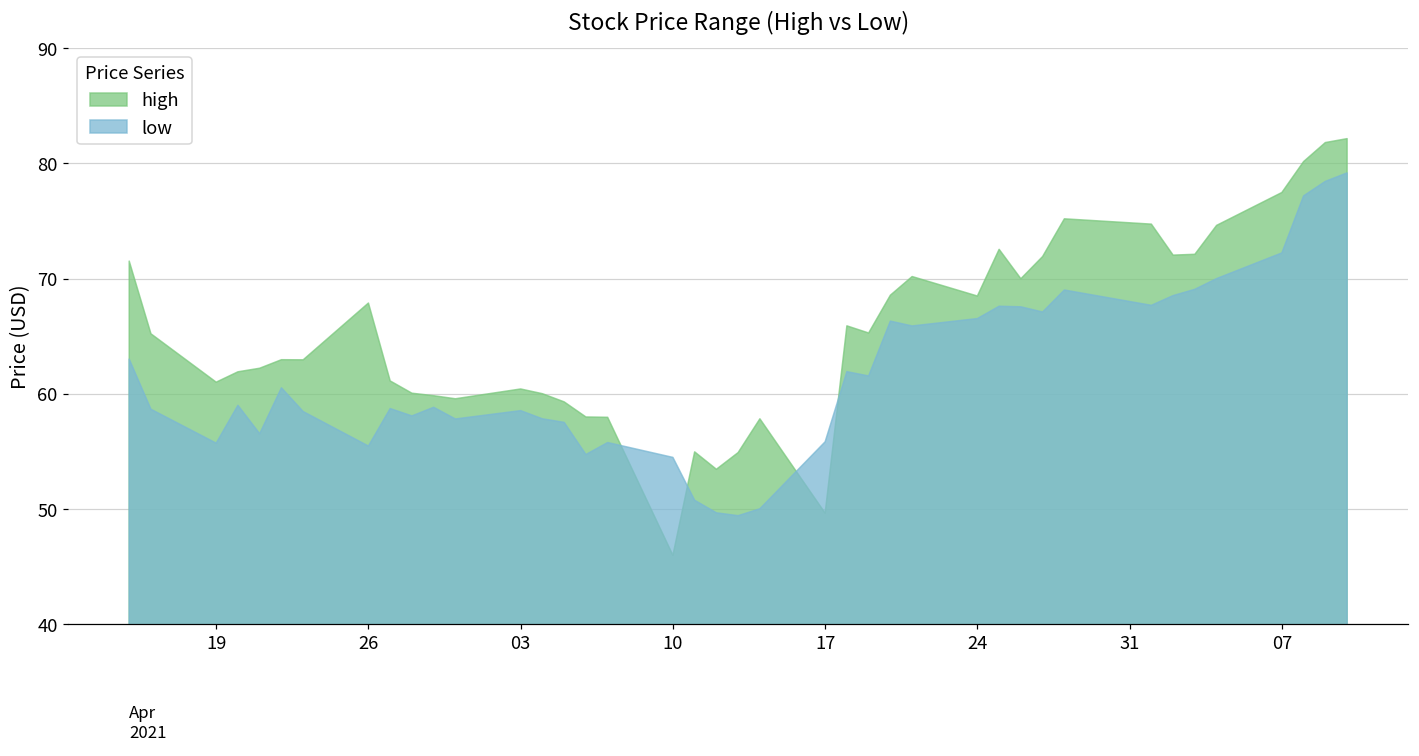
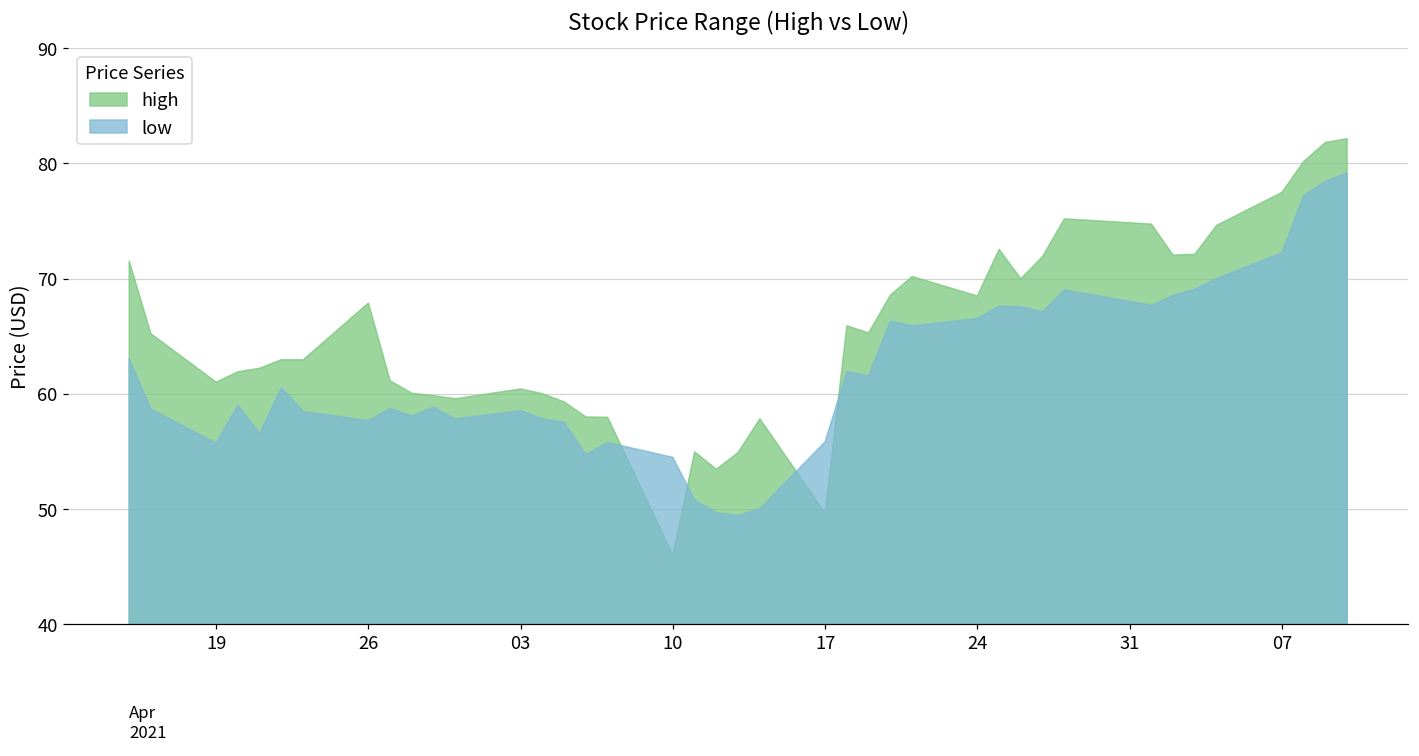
  {
    "high": {
      "19": 61.0,
      "26": 67.9,
      "03": 60.4,
      "10": 46.0,
      "17": 49.6,
      "24": 68.5,
      "07": 77.5
    },
    "low": {
      "19": 55.7,
-     "26": 55.5,
+     "26": 57.7,
      "03": 58.5,
      "10": 54.5,
      "17": 55.8,
      "24": 66.5,
      "07": 72.2
    }
  }
